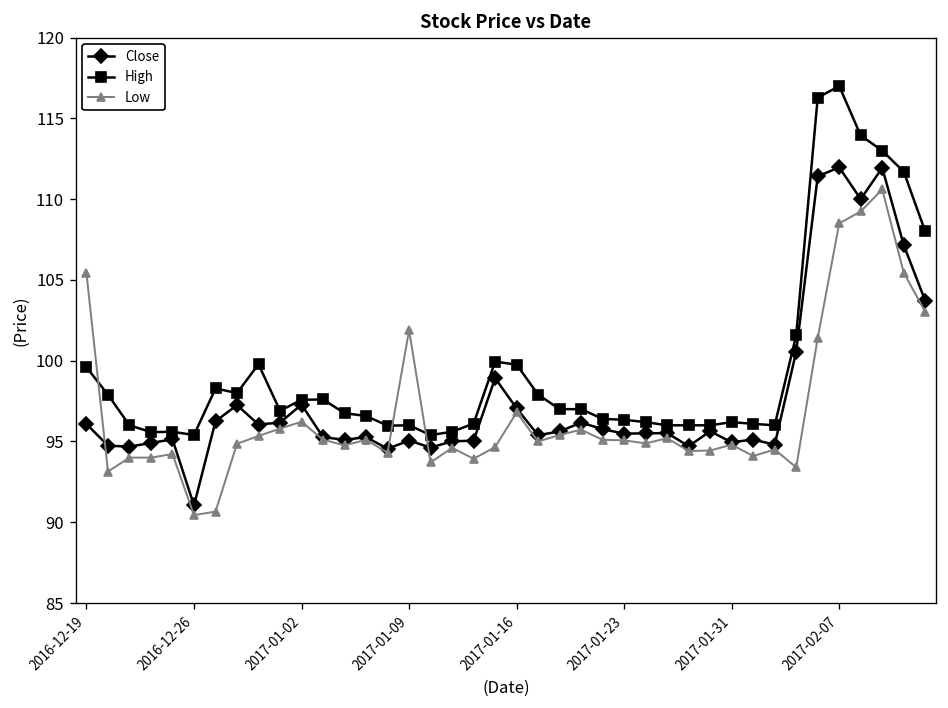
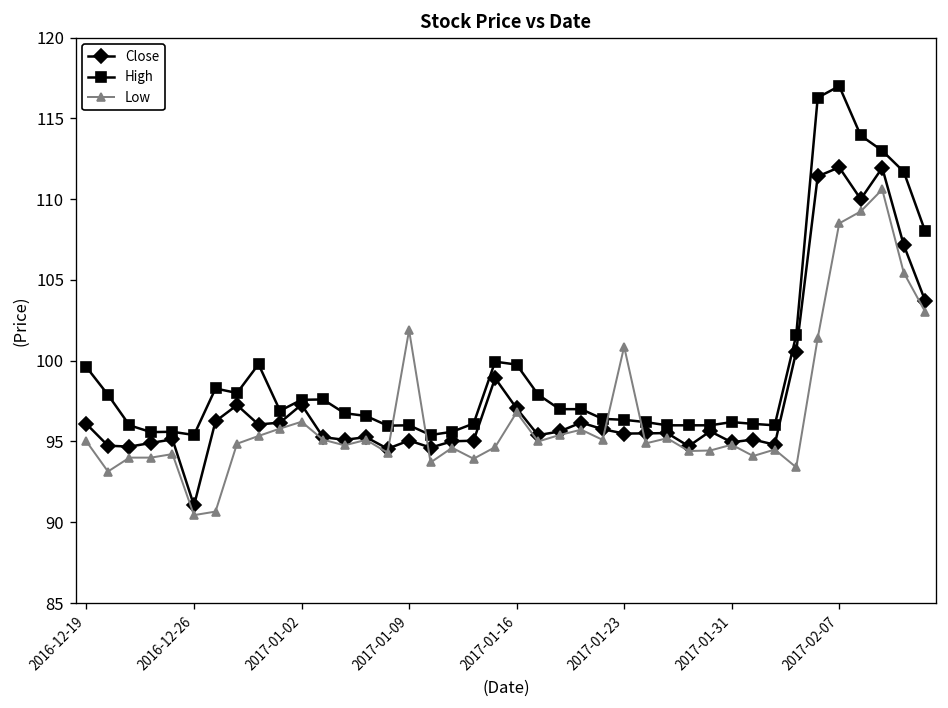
  {
    "Low": {
-     "2016-12-19": 105.4,
+     "2016-12-19": 95.0,
      "2016-12-26": 90.4,
      "2017-01-02": 96.2,
      "2017-01-09": 101.9,
      "2017-01-16": 96.8,
-     "2017-01-23": 95.1,
+     "2017-01-23": 100.9,
      "2017-02-07": 108.5
    }
  }
